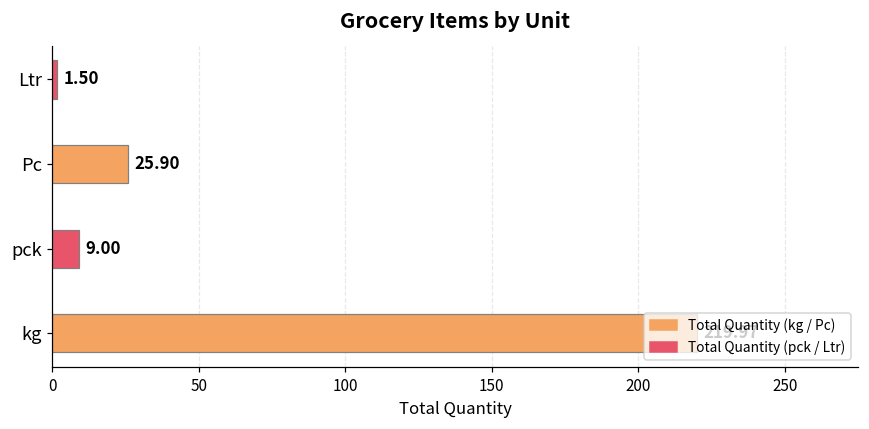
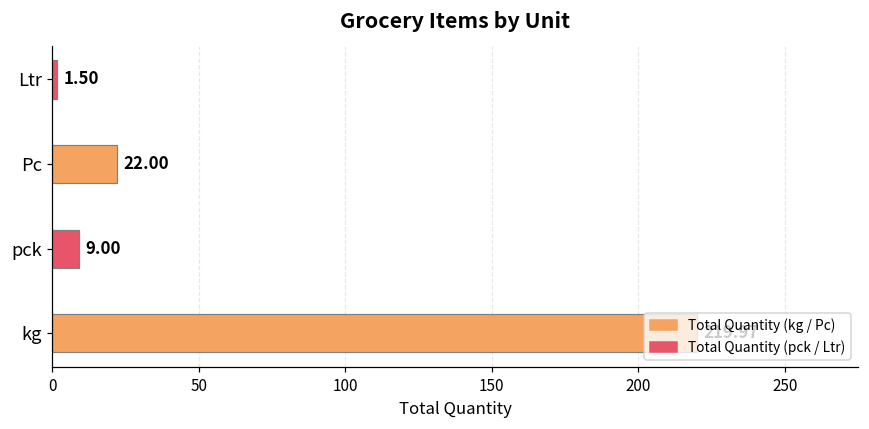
  {
    "Ltr": 1.50,
-   "Pc": 25.90,
+   "Pc": 22.00,
    "pck": 9.00
  }
